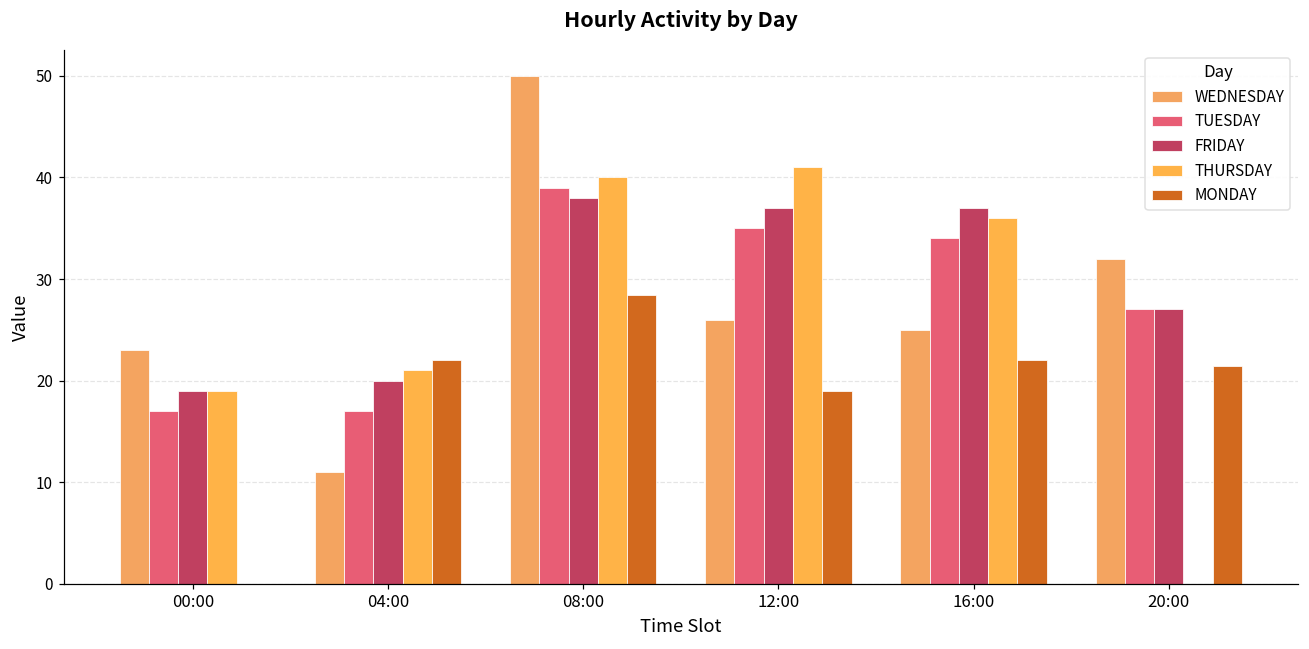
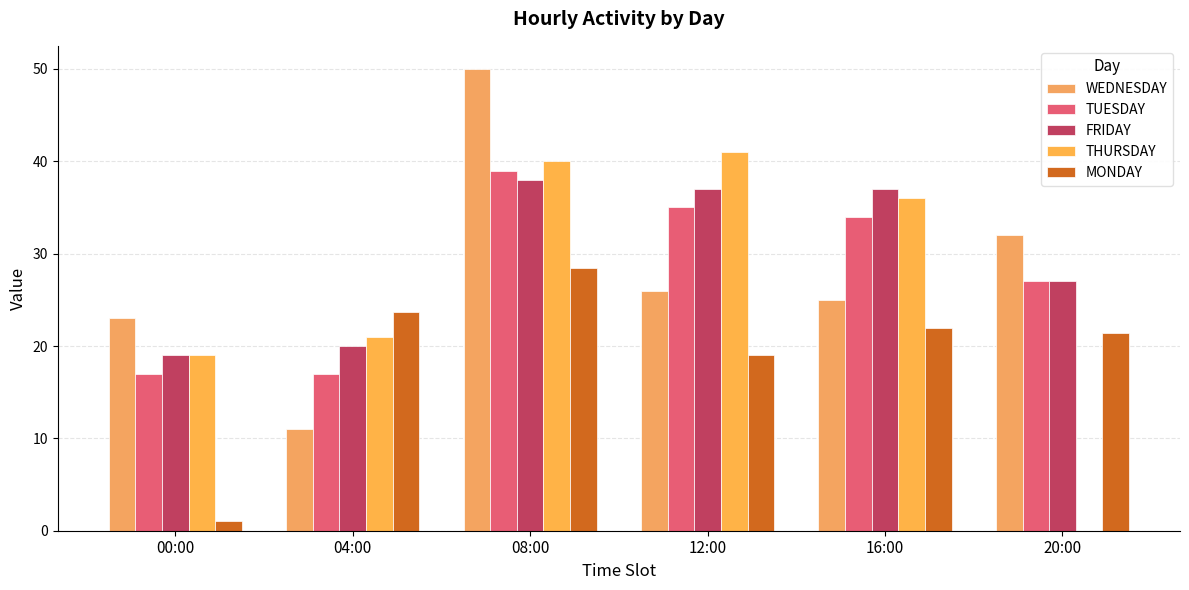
  {
    "MONDAY": {
-     "00:00": 0,
-     "04:00": 22,
+     "00:00": 1,
+     "04:00": 24,
      "08:00": 28,
      "12:00": 19,
      "16:00": 22,
      "20:00": 21
    }
  }
